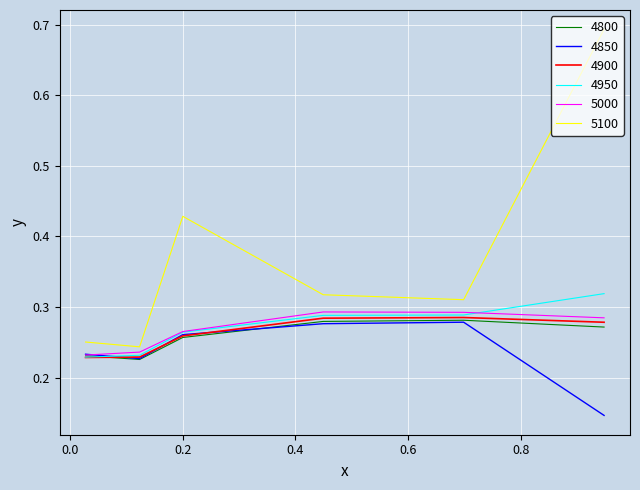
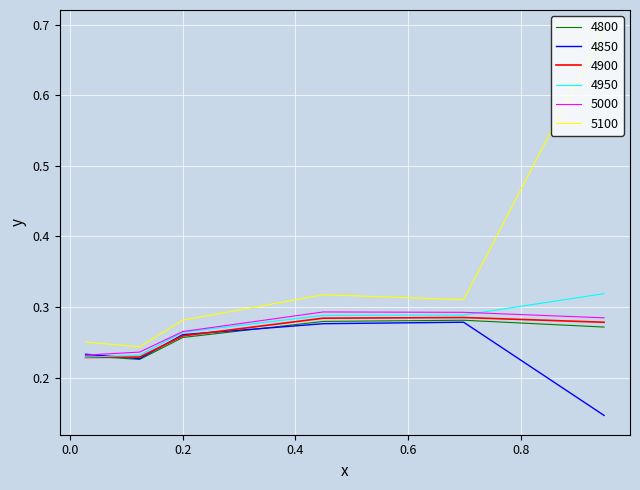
  {
    "5100": {
-     "0.2": 0.43
+     "0.2": 0.28
    }
  }
